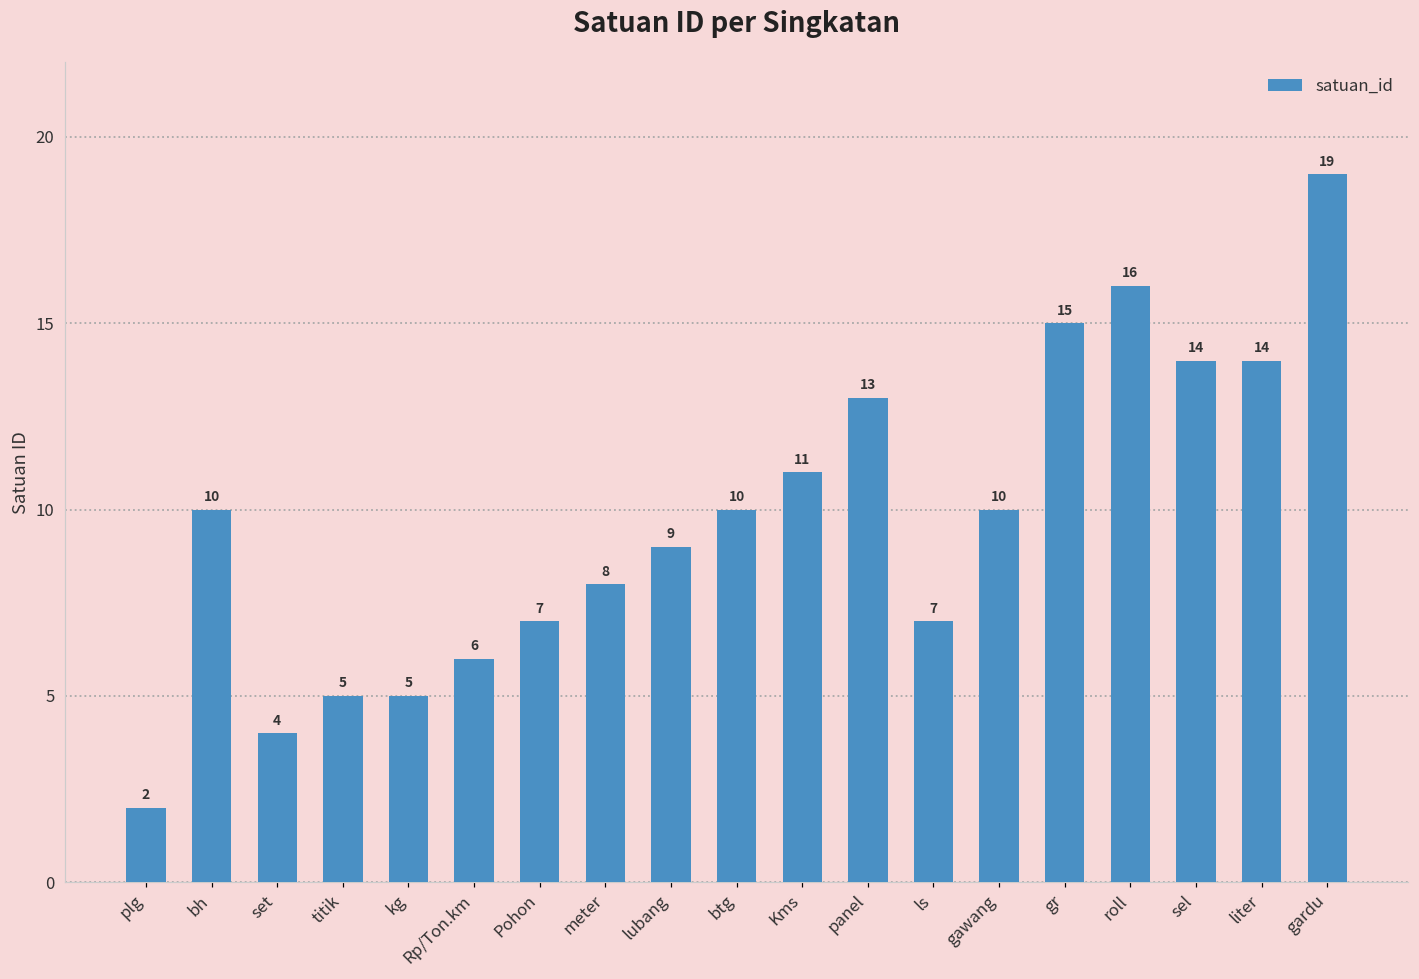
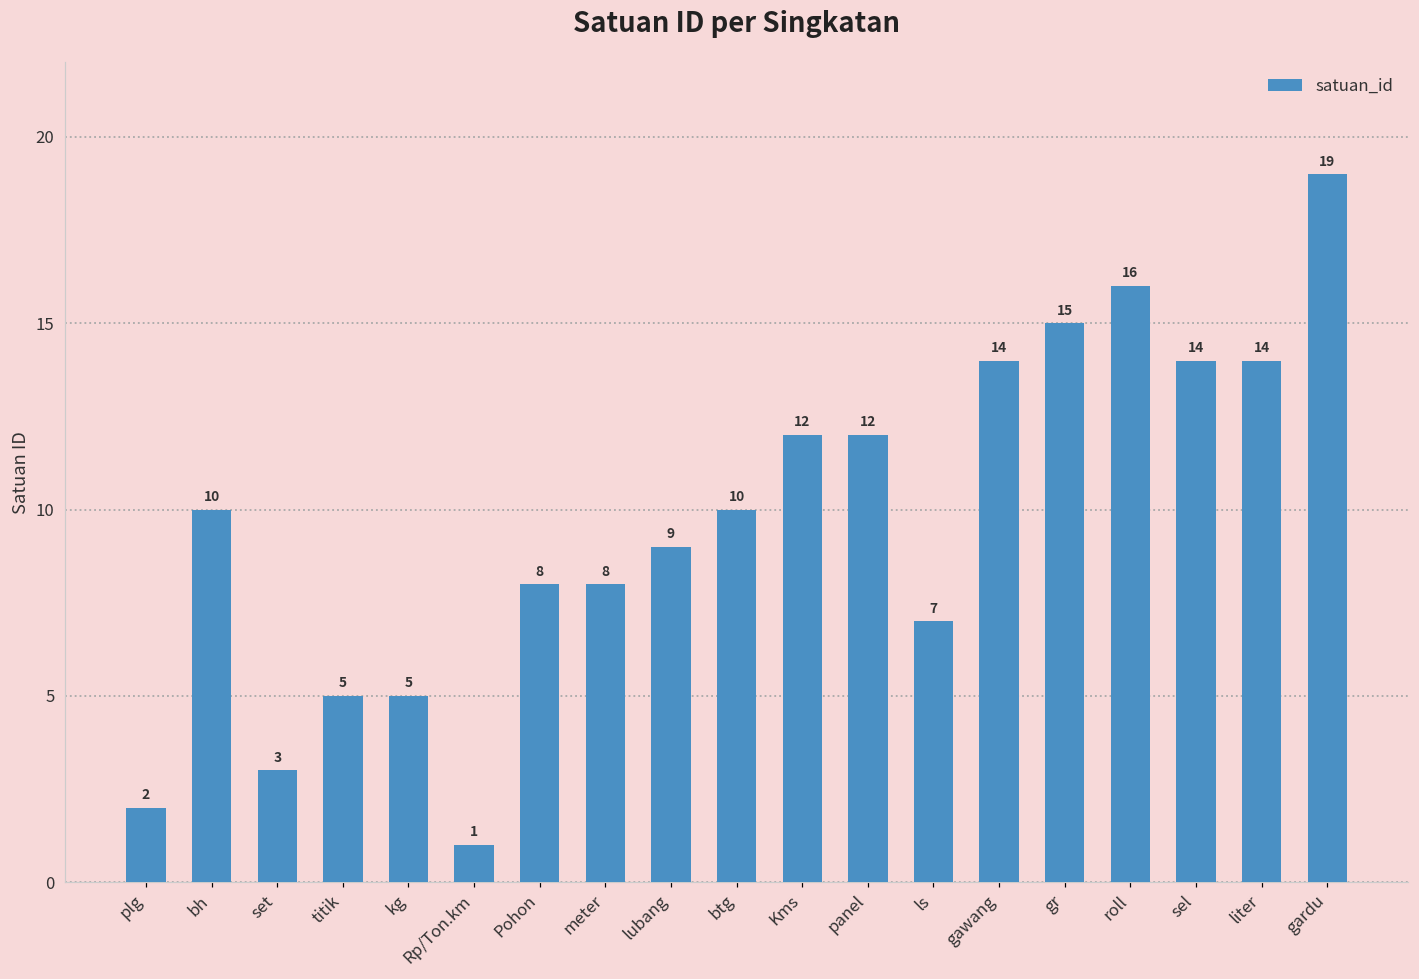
  {
    "plg": 2,
    "bh": 10,
-   "set": 4,
+   "set": 3,
    "titik": 5,
    "kg": 5,
-   "Rp/Ton.km": 6,
-   "Pohon": 7,
+   "Rp/Ton.km": 1,
+   "Pohon": 8,
    "meter": 8,
    "lubang": 9,
    "btg": 10,
-   "Kms": 11,
-   "panel": 13,
+   "Kms": 12,
+   "panel": 12,
    "ls": 7,
-   "gawang": 10,
+   "gawang": 14,
    "gr": 15,
    "roll": 16,
    "sel": 14,
    "liter": 14,
    "gardu": 19
  }
